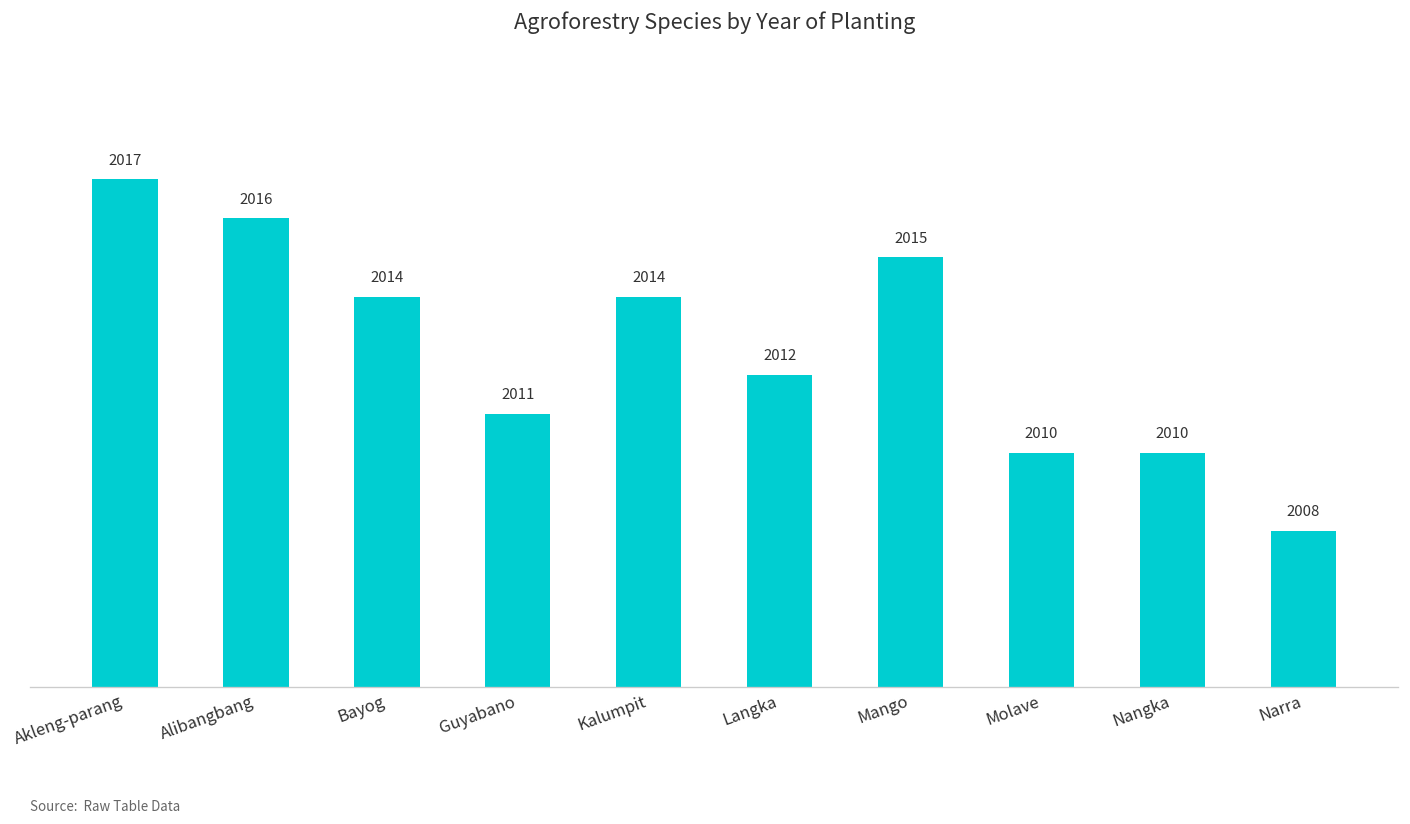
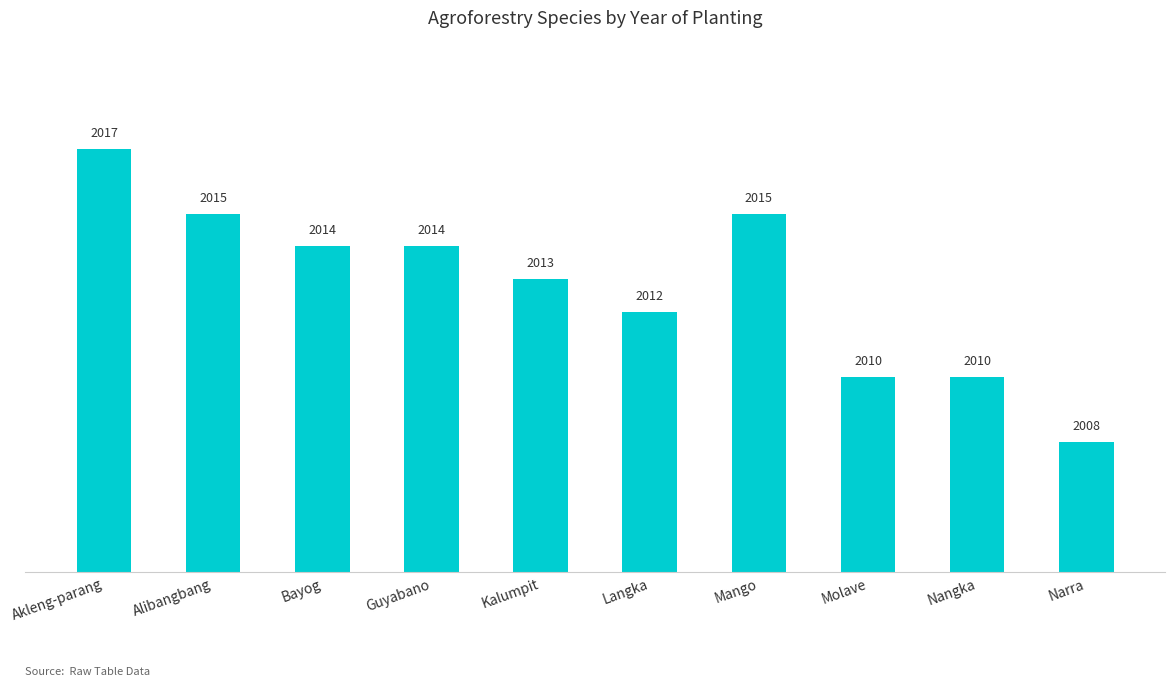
  {
    "Akleng-parang": 2017,
-   "Alibangbang": 2016,
+   "Alibangbang": 2015,
    "Bayog": 2014,
-   "Guyabano": 2011,
-   "Kalumpit": 2014,
+   "Guyabano": 2014,
+   "Kalumpit": 2013,
    "Langka": 2012,
    "Mango": 2015,
    "Molave": 2010,
    "Nangka": 2010,
    "Narra": 2008
  }
